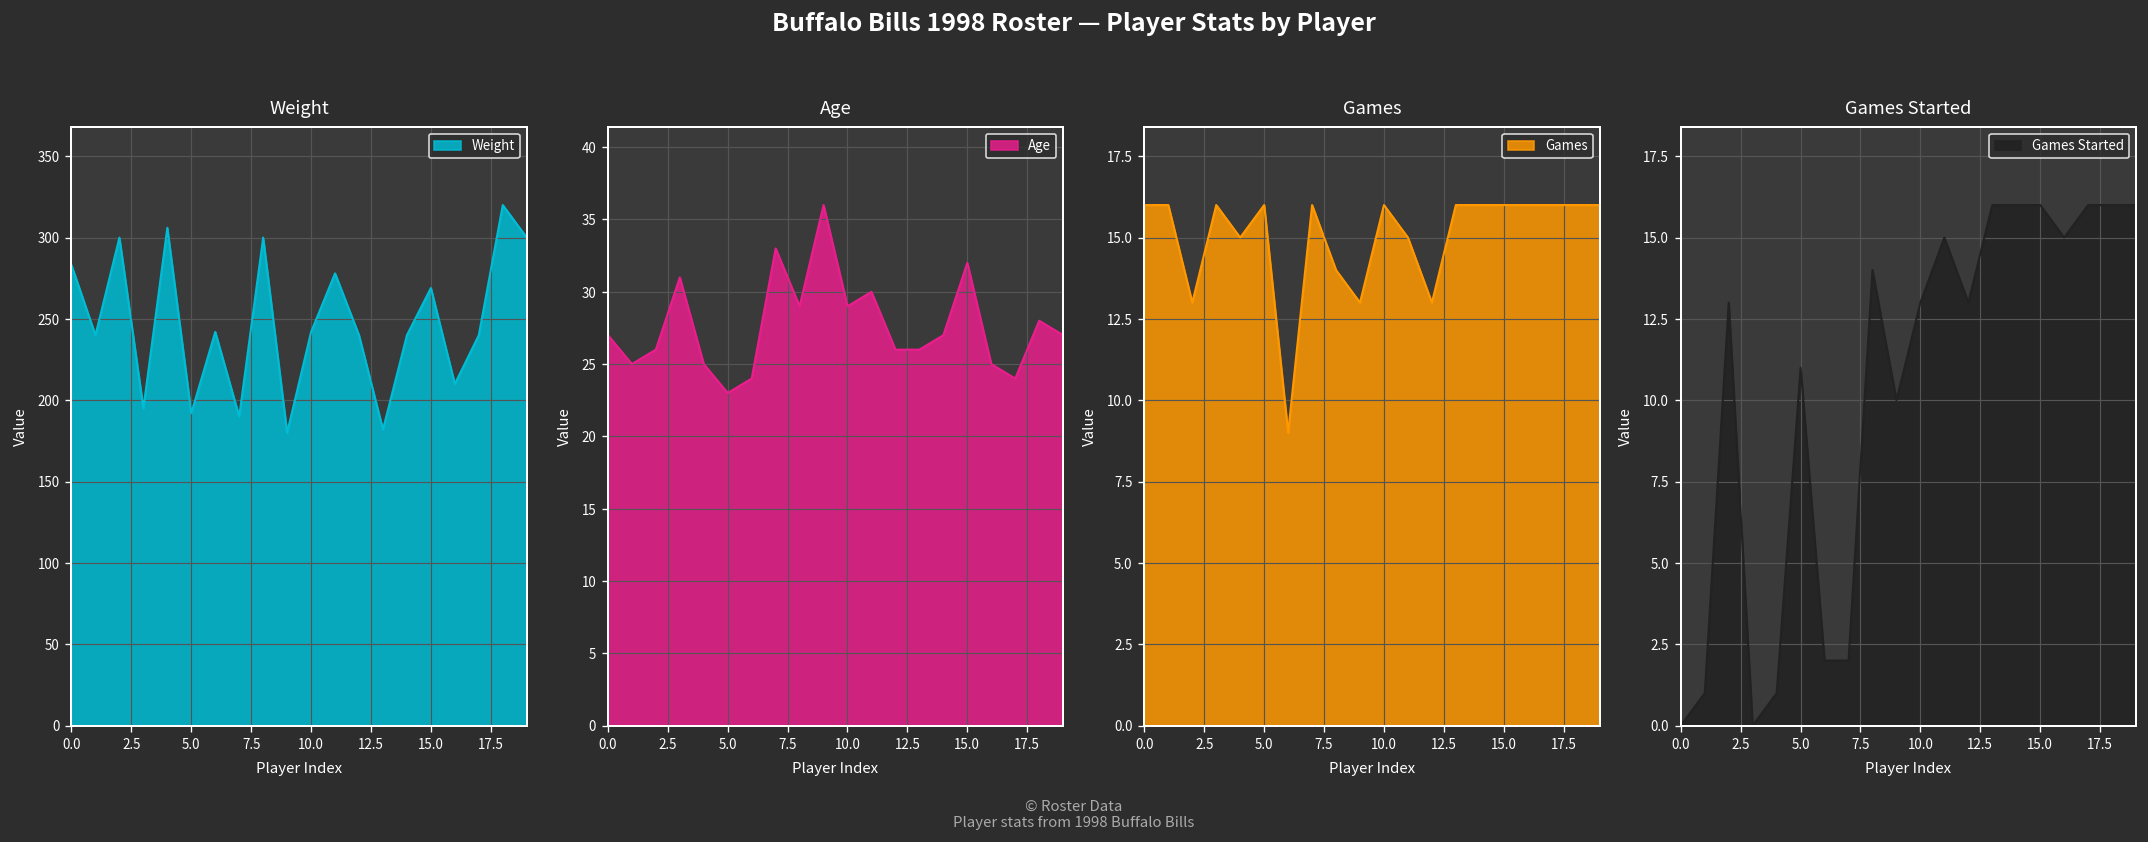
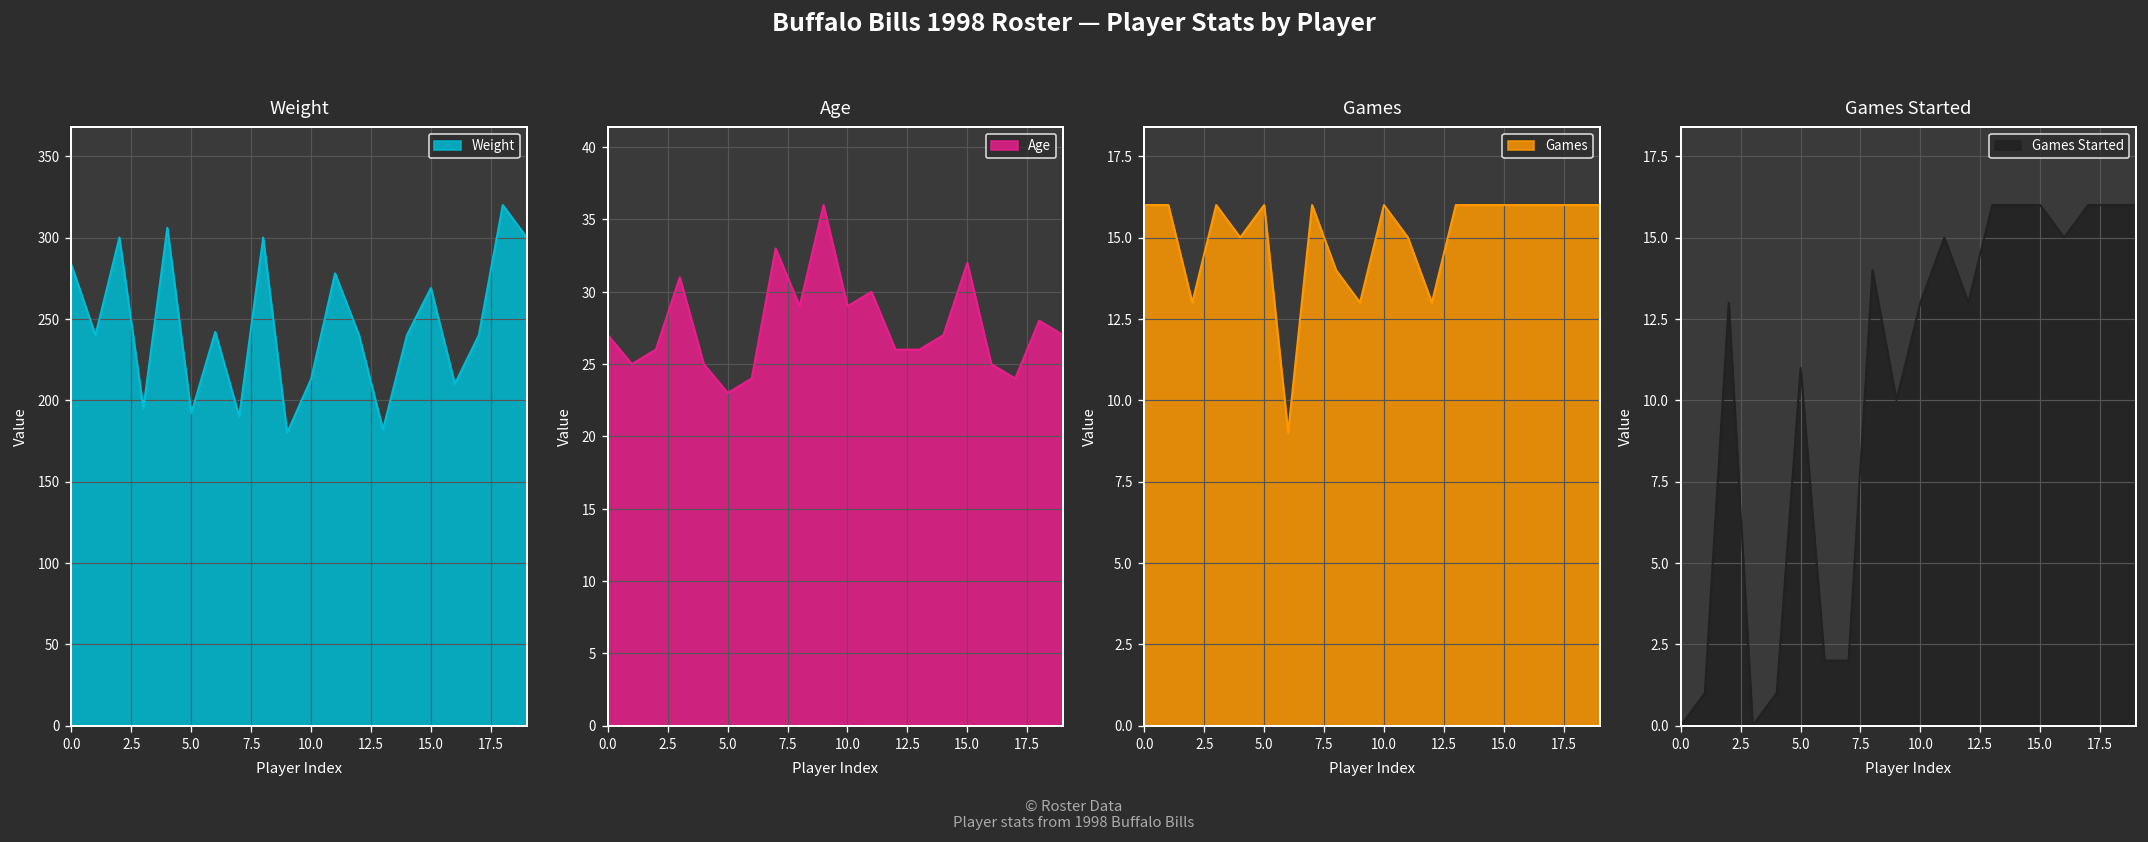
  {
    "Weight": {
      "0.0": 283,
      "5.0": 192,
-     "10.0": 242,
+     "10.0": 213,
      "15.0": 269
    },
    "Age": {
      "0.0": 27.0,
      "5.0": 23.0,
      "10.0": 29.0,
      "15.0": 32.0
    },
    "Games": {
      "0.0": 16.0,
      "5.0": 16.0,
      "10.0": 16.0,
      "15.0": 16.0
    },
    "Games Started": {
      "0.0": 0.0,
      "5.0": 11.0,
      "10.0": 13.0,
      "15.0": 16.0
    }
  }
